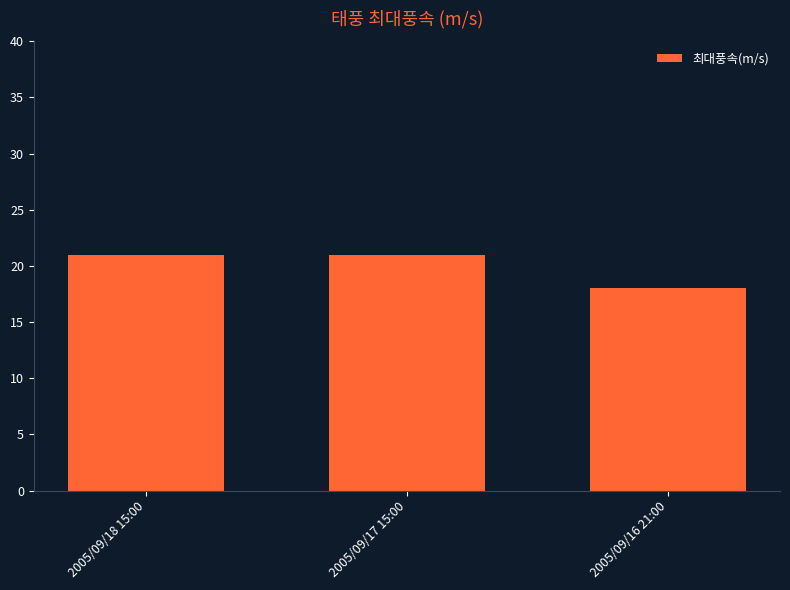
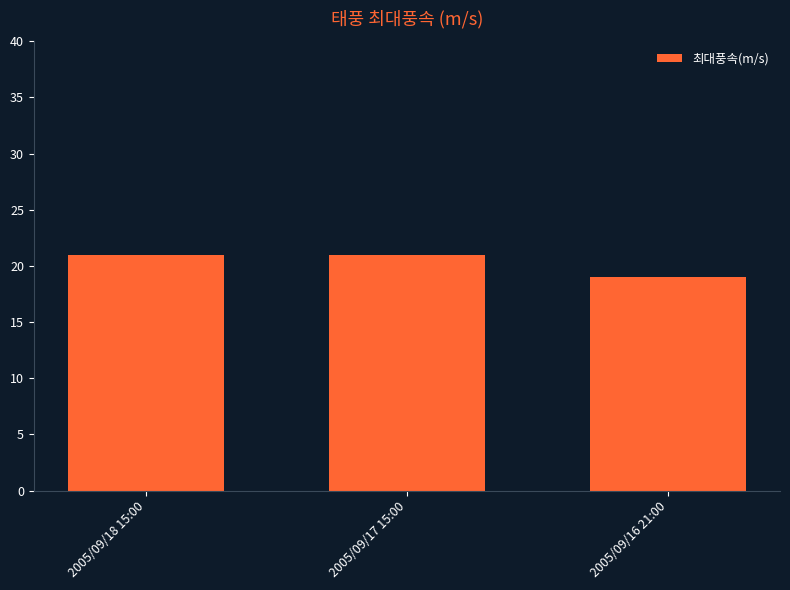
  {
    "2005/09/18 15:00": 21,
    "2005/09/17 15:00": 21,
-   "2005/09/16 21:00": 18
+   "2005/09/16 21:00": 19
  }
